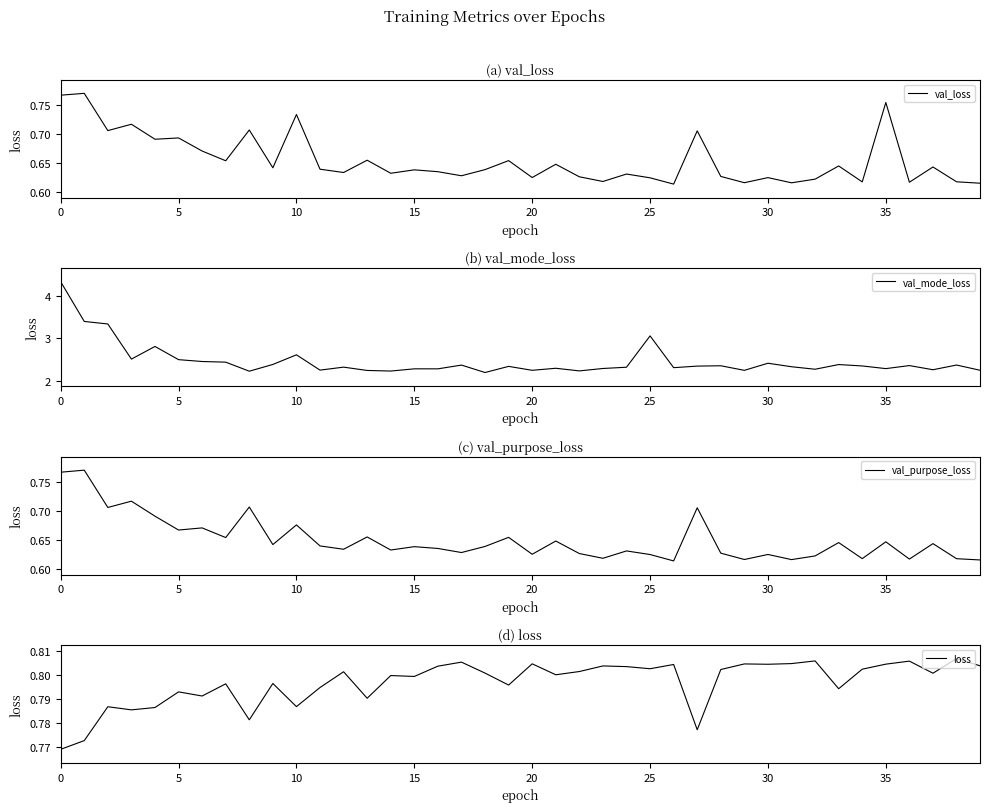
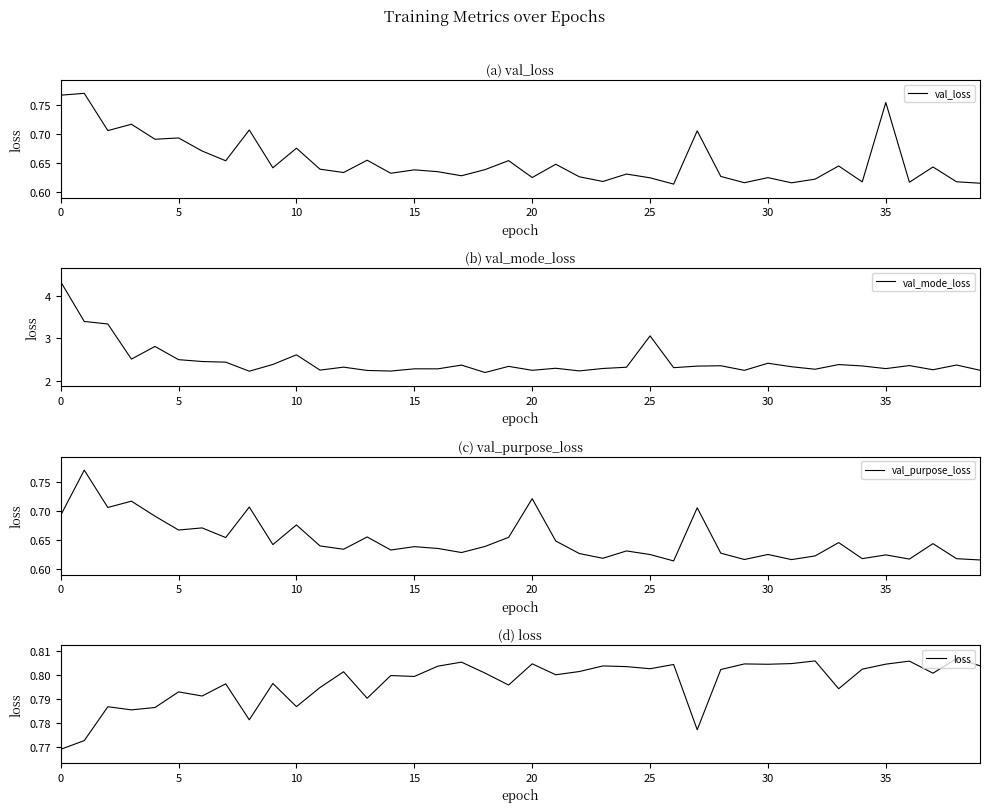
  {
    "(a) val_loss": {
      "0": 0.77,
      "5": 0.69,
-     "10": 0.73,
+     "10": 0.68,
      "15": 0.64,
      "20": 0.63,
      "25": 0.62,
      "30": 0.62,
      "35": 0.75
    },
    "(b) val_mode_loss": {
      "0": 4.3,
      "5": 2.5,
      "10": 2.6,
      "15": 2.3,
      "20": 2.2,
      "25": 3.1,
      "30": 2.4,
      "35": 2.3
    },
    "(c) val_purpose_loss": {
-     "0": 0.77,
+     "0": 0.69,
      "5": 0.67,
      "10": 0.68,
      "15": 0.64,
-     "20": 0.63,
+     "20": 0.72,
      "25": 0.62,
      "30": 0.62,
-     "35": 0.65
+     "35": 0.62
    },
    "(d) loss": {
      "0": 0.769,
      "5": 0.793,
      "10": 0.787,
      "15": 0.799,
      "20": 0.805,
      "25": 0.803,
      "30": 0.805,
      "35": 0.805
    }
  }
